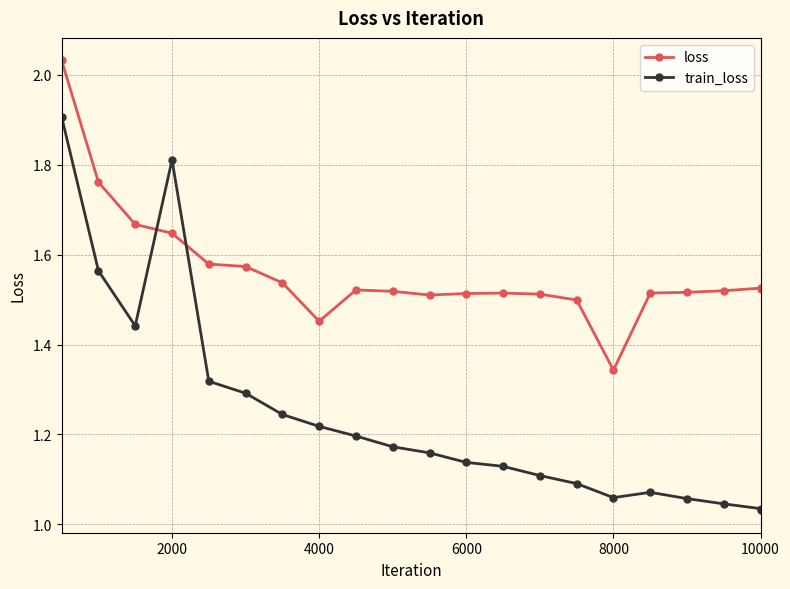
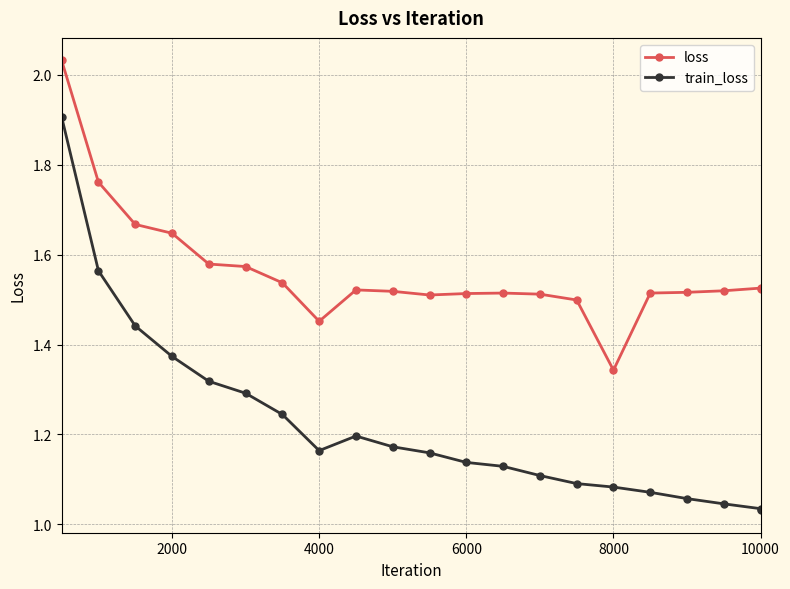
  {
    "loss": {
      "2000": 1.65,
      "4000": 1.45,
      "6000": 1.51,
      "8000": 1.34,
      "10000": 1.52
    },
    "train_loss": {
-     "2000": 1.81,
-     "4000": 1.22,
+     "2000": 1.37,
+     "4000": 1.16,
      "6000": 1.14,
-     "8000": 1.06,
+     "8000": 1.08,
      "10000": 1.03
    }
  }
